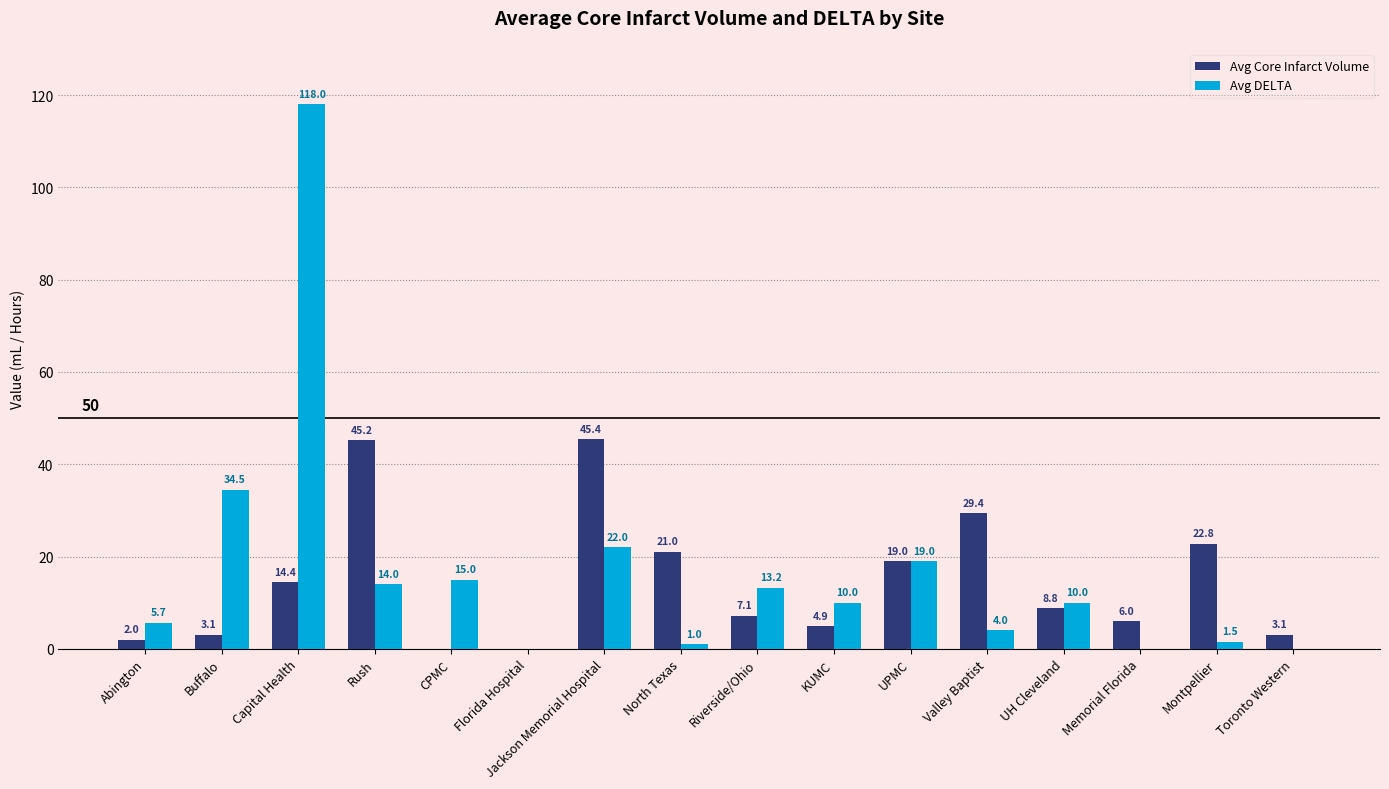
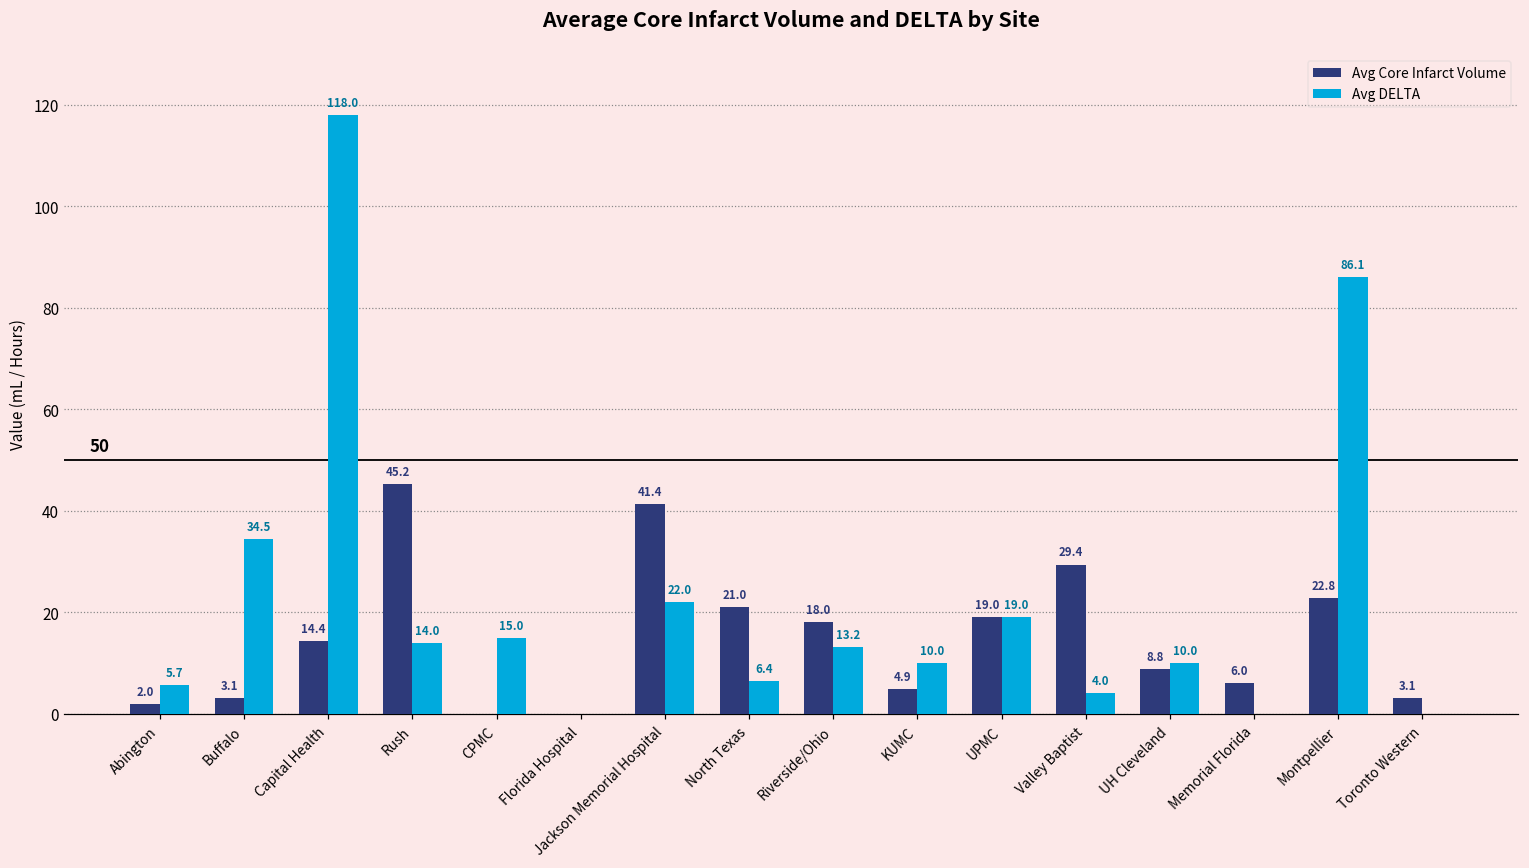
  {
    "Avg Core Infarct Volume": {
      "Abington": 2.0,
      "Buffalo": 3.1,
      "Capital Health": 14.4,
      "Rush": 45.2,
-     "Jackson Memorial Hospital": 45.4,
+     "Jackson Memorial Hospital": 41.4,
      "North Texas": 21.0,
-     "Riverside/Ohio": 7.1,
+     "Riverside/Ohio": 18.0,
      "KUMC": 4.9,
      "UPMC": 19.0,
      "Valley Baptist": 29.4,
      "UH Cleveland": 8.8,
      "Memorial Florida": 6.0,
      "Montpellier": 22.8,
      "Toronto Western": 3.1
    },
    "Avg DELTA": {
      "Abington": 5.7,
      "Buffalo": 34.5,
      "Capital Health": 118.0,
      "Rush": 14.0,
      "CPMC": 15.0,
      "Jackson Memorial Hospital": 22.0,
-     "North Texas": 1.0,
+     "North Texas": 6.4,
      "Riverside/Ohio": 13.2,
      "KUMC": 10.0,
      "UPMC": 19.0,
      "Valley Baptist": 4.0,
      "UH Cleveland": 10.0,
-     "Montpellier": 1.5
+     "Montpellier": 86.1
    }
  }
